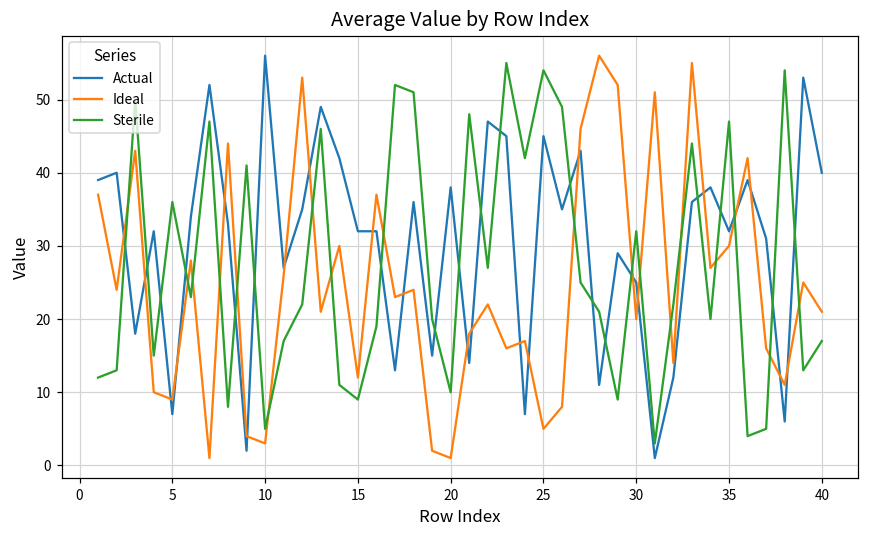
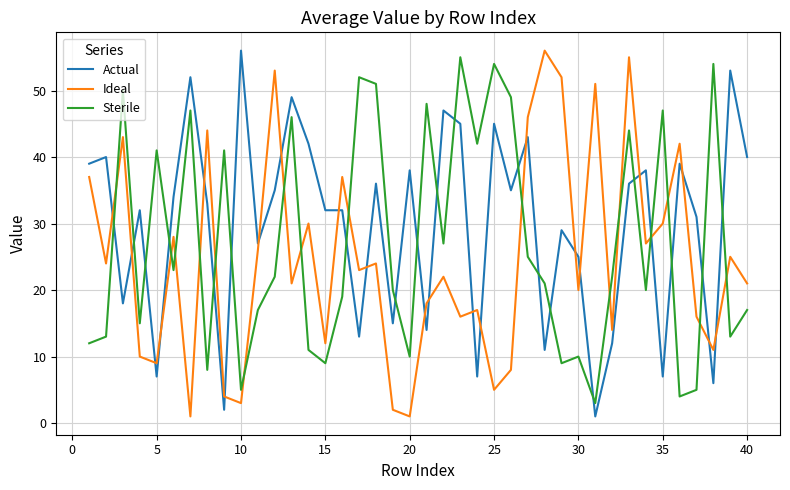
  {
    "Actual": {
      "5": 7,
      "10": 56,
      "15": 32,
      "20": 38,
      "25": 45,
      "30": 25,
-     "35": 32,
+     "35": 7,
      "40": 40
    },
    "Ideal": {
      "5": 9,
      "10": 3,
      "15": 12,
      "20": 1,
      "25": 5,
      "30": 20,
      "35": 30,
      "40": 21
    },
    "Sterile": {
-     "5": 36,
+     "5": 41,
      "10": 5,
      "15": 9,
      "20": 10,
      "25": 54,
-     "30": 32,
+     "30": 10,
      "35": 47,
      "40": 17
    }
  }
